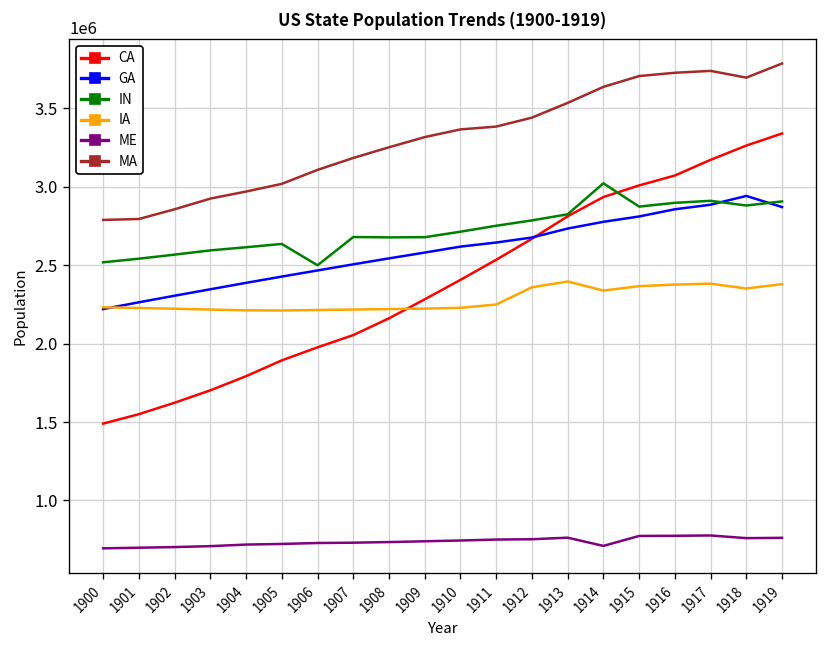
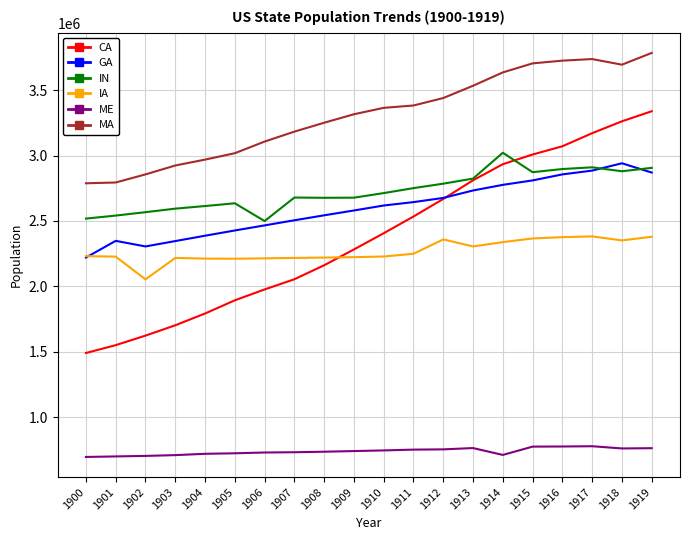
  {
    "CA": {
      "1900": 1490000,
      "1901": 1550000,
      "1902": 1620000,
      "1903": 1700000,
      "1904": 1790000,
      "1905": 1890000,
      "1906": 1980000,
      "1907": 2050000,
      "1908": 2160000,
      "1909": 2280000,
      "1910": 2410000,
      "1911": 2530000,
      "1914": 2930000,
      "1915": 3010000,
      "1916": 3070000,
      "1917": 3170000,
      "1918": 3260000,
      "1919": 3340000
    },
    "GA": {
-     "1901": 2260000,
+     "1901": 2350000,
      "1902": 2310000,
      "1903": 2350000,
      "1904": 2390000,
      "1905": 2430000,
      "1906": 2470000,
      "1907": 2510000,
      "1908": 2540000,
      "1909": 2580000,
      "1910": 2620000,
      "1911": 2640000,
      "1913": 2730000,
      "1914": 2780000,
      "1915": 2810000,
      "1916": 2860000,
      "1917": 2890000,
      "1918": 2940000,
      "1919": 2870000
    },
    "IN": {
      "1900": 2520000,
      "1901": 2540000,
      "1902": 2570000,
      "1903": 2590000,
      "1904": 2610000,
      "1905": 2640000,
      "1906": 2500000,
      "1907": 2680000,
      "1908": 2680000,
      "1909": 2680000,
      "1910": 2710000,
      "1911": 2750000,
      "1912": 2790000,
      "1914": 3020000,
      "1915": 2870000,
      "1916": 2900000,
      "1917": 2910000,
      "1918": 2880000,
      "1919": 2910000
    },
    "IA": {
      "1901": 2230000,
-     "1902": 2220000,
+     "1902": 2050000,
      "1903": 2220000,
      "1904": 2210000,
      "1905": 2210000,
      "1906": 2210000,
      "1907": 2220000,
      "1908": 2220000,
      "1909": 2220000,
      "1910": 2230000,
      "1911": 2250000,
      "1912": 2360000,
-     "1913": 2400000,
+     "1913": 2310000,
      "1914": 2340000,
      "1915": 2370000,
      "1916": 2380000,
      "1917": 2380000,
      "1918": 2350000,
      "1919": 2380000
    },
    "ME": {
      "1900": 700000,
      "1901": 700000,
      "1902": 700000,
      "1903": 710000,
      "1904": 720000,
      "1905": 720000,
      "1906": 730000,
      "1907": 730000,
      "1908": 740000,
      "1909": 740000,
      "1910": 750000,
      "1911": 750000,
      "1912": 750000,
      "1913": 760000,
      "1914": 710000,
      "1915": 770000,
      "1916": 780000,
      "1917": 780000,
      "1918": 760000,
      "1919": 760000
    },
    "MA": {
      "1900": 2790000,
      "1901": 2790000,
      "1902": 2860000,
      "1903": 2920000,
      "1904": 2970000,
      "1905": 3020000,
      "1906": 3110000,
      "1907": 3180000,
      "1908": 3250000,
      "1909": 3320000,
      "1910": 3370000,
      "1911": 3380000,
      "1912": 3440000,
      "1913": 3530000,
      "1914": 3640000,
      "1915": 3710000,
      "1916": 3730000,
      "1917": 3740000,
      "1918": 3700000,
      "1919": 3790000
    }
  }
